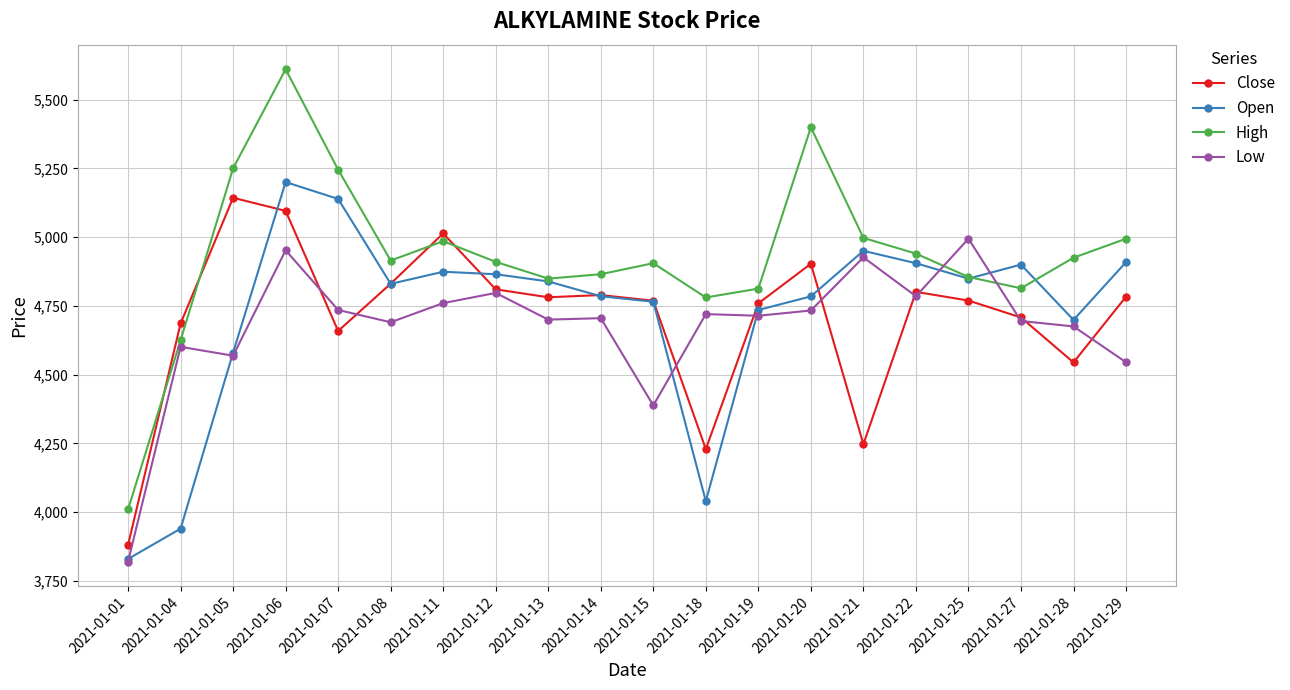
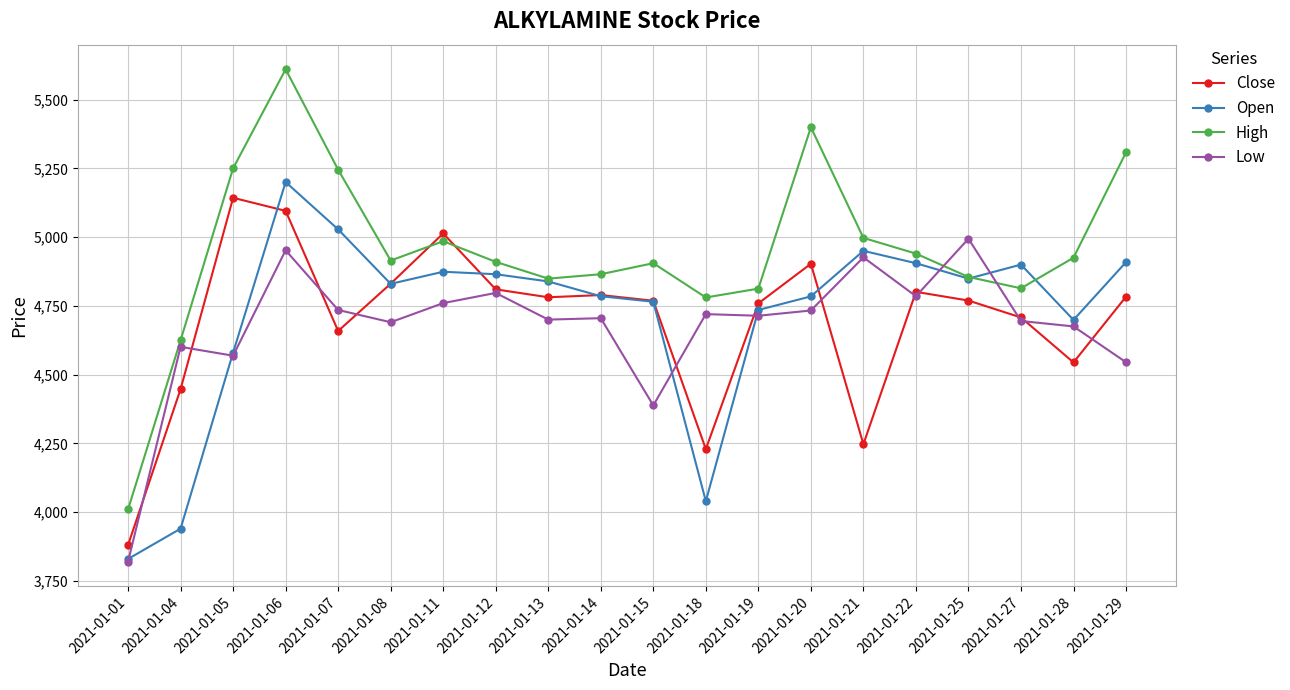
  {
    "Close": {
      "2021-01-01": "3,880",
-     "2021-01-04": "4,690",
+     "2021-01-04": "4,450",
      "2021-01-05": "5,140",
      "2021-01-06": "5,100",
      "2021-01-07": "4,660",
      "2021-01-11": "5,010",
      "2021-01-12": "4,810",
      "2021-01-13": "4,780",
      "2021-01-18": "4,230",
      "2021-01-19": "4,760",
      "2021-01-20": "4,900",
      "2021-01-21": "4,250",
      "2021-01-22": "4,800",
      "2021-01-25": "4,770",
      "2021-01-27": "4,710",
      "2021-01-28": "4,540",
      "2021-01-29": "4,780"
    },
    "Open": {
      "2021-01-01": "3,830",
      "2021-01-04": "3,940",
      "2021-01-05": "4,580",
      "2021-01-06": "5,200",
-     "2021-01-07": "5,140",
+     "2021-01-07": "5,030",
      "2021-01-11": "4,870",
      "2021-01-12": "4,870",
      "2021-01-13": "4,840",
      "2021-01-18": "4,040",
      "2021-01-19": "4,740",
      "2021-01-20": "4,780",
      "2021-01-21": "4,950",
      "2021-01-22": "4,910",
      "2021-01-27": "4,900",
      "2021-01-28": "4,700",
      "2021-01-29": "4,910"
    },
    "High": {
      "2021-01-01": "4,010",
      "2021-01-04": "4,630",
      "2021-01-05": "5,250",
      "2021-01-06": "5,610",
      "2021-01-07": "5,250",
      "2021-01-08": "4,910",
      "2021-01-11": "4,990",
      "2021-01-12": "4,910",
      "2021-01-13": "4,850",
      "2021-01-14": "4,870",
      "2021-01-15": "4,910",
      "2021-01-18": "4,780",
      "2021-01-19": "4,810",
      "2021-01-20": "5,400",
      "2021-01-21": "5,000",
      "2021-01-22": "4,940",
      "2021-01-27": "4,810",
      "2021-01-28": "4,930",
-     "2021-01-29": "4,990"
+     "2021-01-29": "5,310"
    },
    "Low": {
      "2021-01-01": "3,820",
      "2021-01-04": "4,600",
      "2021-01-05": "4,570",
      "2021-01-06": "4,950",
      "2021-01-07": "4,740",
      "2021-01-08": "4,690",
      "2021-01-11": "4,760",
      "2021-01-12": "4,800",
      "2021-01-13": "4,700",
      "2021-01-14": "4,710",
      "2021-01-15": "4,390",
      "2021-01-18": "4,720",
      "2021-01-19": "4,710",
      "2021-01-20": "4,730",
      "2021-01-21": "4,930",
      "2021-01-22": "4,790",
      "2021-01-25": "4,990",
      "2021-01-27": "4,700",
      "2021-01-28": "4,680",
      "2021-01-29": "4,550"
    }
  }
